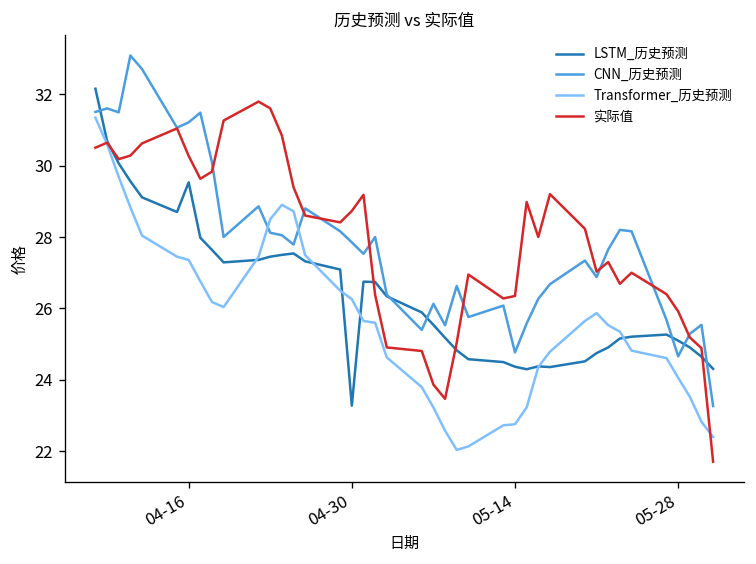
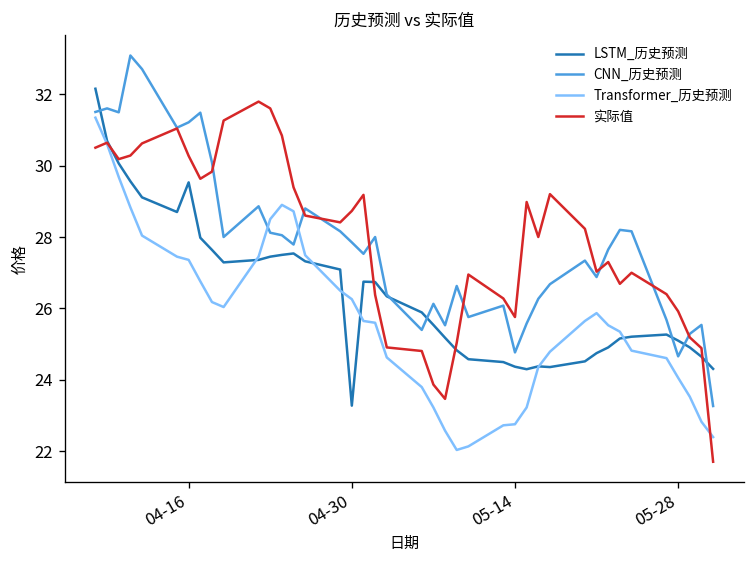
  {
    "LSTM_历史预测": {
      "04-16": 29.5,
      "04-30": 23.3,
      "05-14": 24.4,
      "05-28": 25.1
    },
    "CNN_历史预测": {
      "04-16": 31.2,
      "04-30": 27.9,
      "05-14": 24.8,
      "05-28": 24.7
    },
    "Transformer_历史预测": {
      "04-16": 27.4,
      "04-30": 26.3,
      "05-14": 22.8,
      "05-28": 24.1
    },
    "实际值": {
      "04-16": 30.3,
      "04-30": 28.7,
-     "05-14": 26.4,
+     "05-14": 25.8,
      "05-28": 25.9
    }
  }
